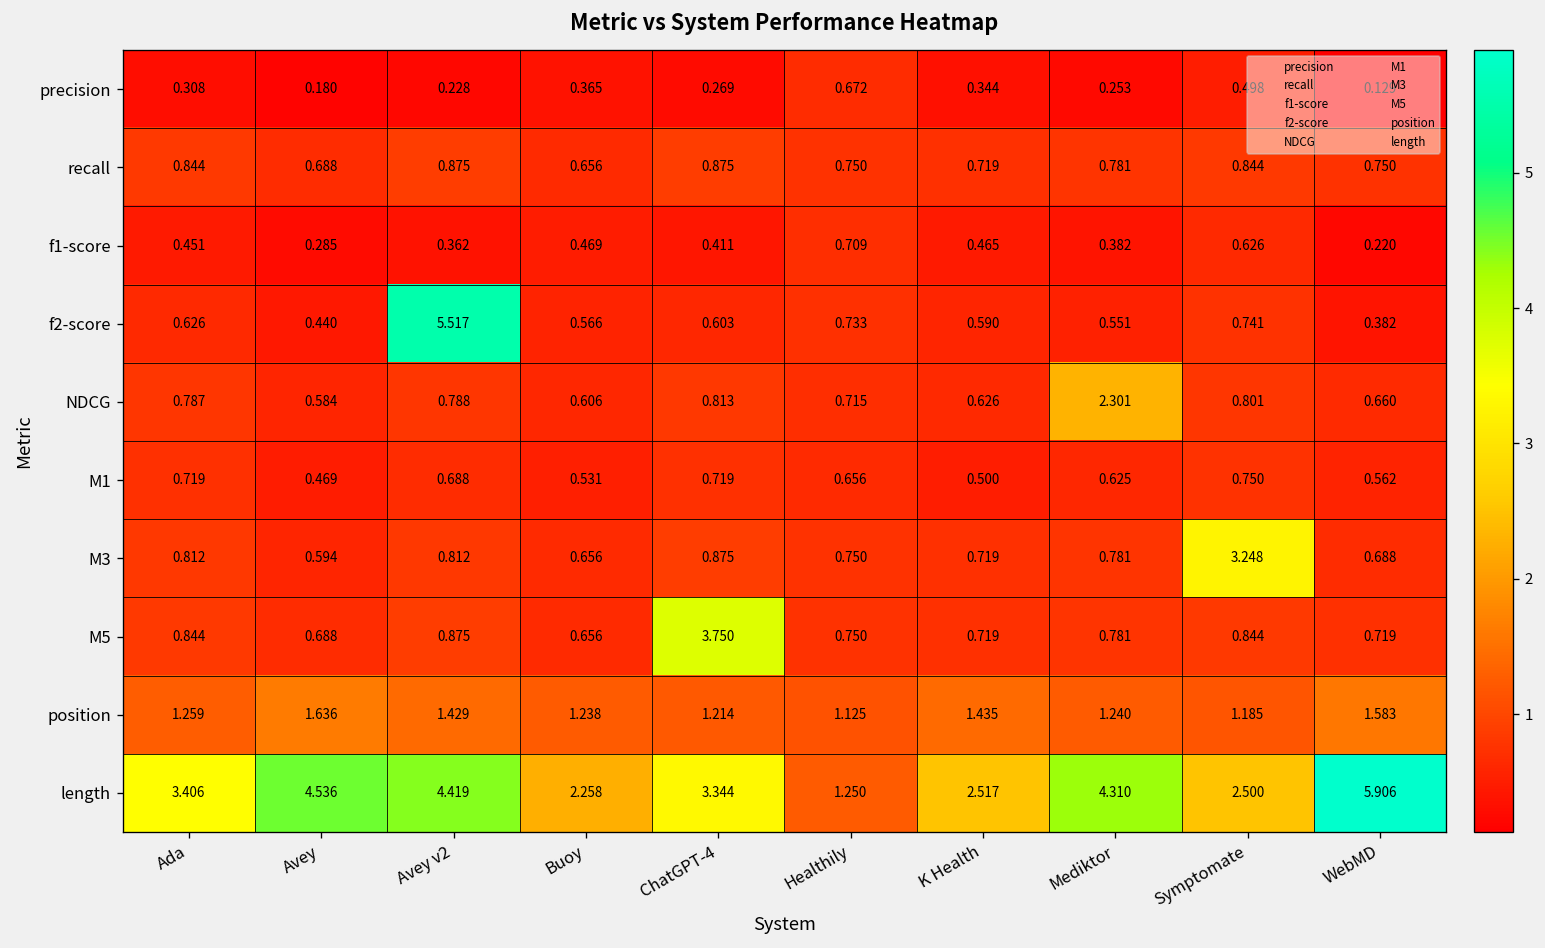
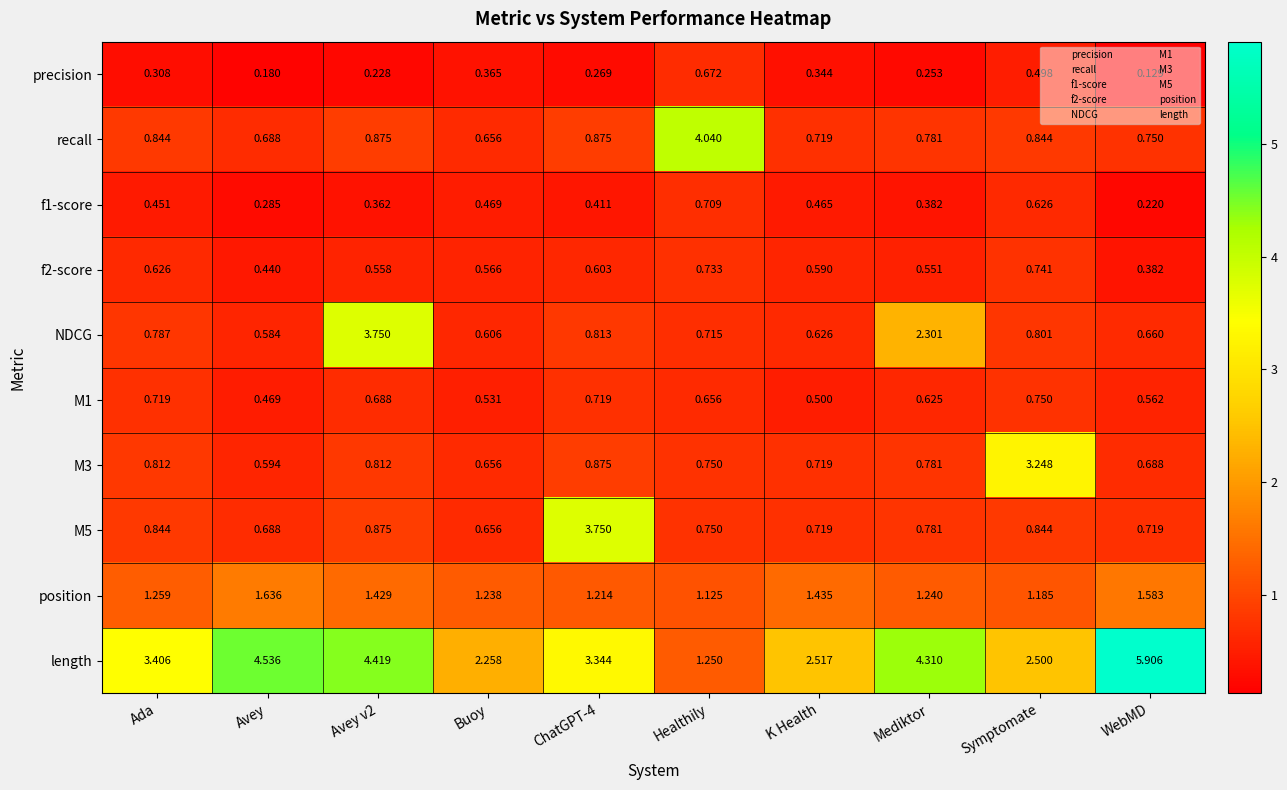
  {
    "precision": {
      "Ada": 0.308,
      "Avey": 0.180,
      "Avey v2": 0.228,
      "Buoy": 0.365,
      "ChatGPT-4": 0.269,
      "Healthily": 0.672,
      "K Health": 0.344,
      "Mediktor": 0.253
    },
    "recall": {
      "Ada": 0.844,
      "Avey": 0.688,
      "Avey v2": 0.875,
      "Buoy": 0.656,
      "ChatGPT-4": 0.875,
-     "Healthily": 0.750,
+     "Healthily": 4.040,
      "K Health": 0.719,
      "Mediktor": 0.781,
      "Symptomate": 0.844,
      "WebMD": 0.750
    },
    "f1-score": {
      "Ada": 0.451,
      "Avey": 0.285,
      "Avey v2": 0.362,
      "Buoy": 0.469,
      "ChatGPT-4": 0.411,
      "Healthily": 0.709,
      "K Health": 0.465,
      "Mediktor": 0.382,
      "Symptomate": 0.626,
      "WebMD": 0.220
    },
    "f2-score": {
      "Ada": 0.626,
      "Avey": 0.440,
-     "Avey v2": 5.517,
+     "Avey v2": 0.558,
      "Buoy": 0.566,
      "ChatGPT-4": 0.603,
      "Healthily": 0.733,
      "K Health": 0.590,
      "Mediktor": 0.551,
      "Symptomate": 0.741,
      "WebMD": 0.382
    },
    "NDCG": {
      "Ada": 0.787,
      "Avey": 0.584,
-     "Avey v2": 0.788,
+     "Avey v2": 3.750,
      "Buoy": 0.606,
      "ChatGPT-4": 0.813,
      "Healthily": 0.715,
      "K Health": 0.626,
      "Mediktor": 2.301,
      "Symptomate": 0.801,
      "WebMD": 0.660
    },
    "M1": {
      "Ada": 0.719,
      "Avey": 0.469,
      "Avey v2": 0.688,
      "Buoy": 0.531,
      "ChatGPT-4": 0.719,
      "Healthily": 0.656,
      "K Health": 0.500,
      "Mediktor": 0.625,
      "Symptomate": 0.750,
      "WebMD": 0.562
    },
    "M3": {
      "Ada": 0.812,
      "Avey": 0.594,
      "Avey v2": 0.812,
      "Buoy": 0.656,
      "ChatGPT-4": 0.875,
      "Healthily": 0.750,
      "K Health": 0.719,
      "Mediktor": 0.781,
      "Symptomate": 3.248,
      "WebMD": 0.688
    },
    "M5": {
      "Ada": 0.844,
      "Avey": 0.688,
      "Avey v2": 0.875,
      "Buoy": 0.656,
      "ChatGPT-4": 3.750,
      "Healthily": 0.750,
      "K Health": 0.719,
      "Mediktor": 0.781,
      "Symptomate": 0.844,
      "WebMD": 0.719
    },
    "position": {
      "Ada": 1.259,
      "Avey": 1.636,
      "Avey v2": 1.429,
      "Buoy": 1.238,
      "ChatGPT-4": 1.214,
      "Healthily": 1.125,
      "K Health": 1.435,
      "Mediktor": 1.240,
      "Symptomate": 1.185,
      "WebMD": 1.583
    },
    "length": {
      "Ada": 3.406,
      "Avey": 4.536,
      "Avey v2": 4.419,
      "Buoy": 2.258,
      "ChatGPT-4": 3.344,
      "Healthily": 1.250,
      "K Health": 2.517,
      "Mediktor": 4.310,
      "Symptomate": 2.500,
      "WebMD": 5.906
    }
  }
